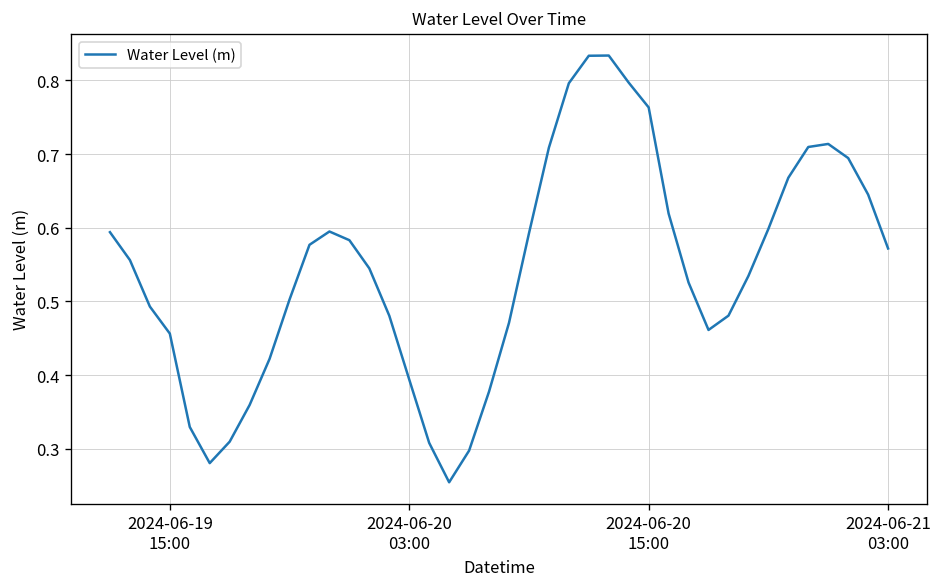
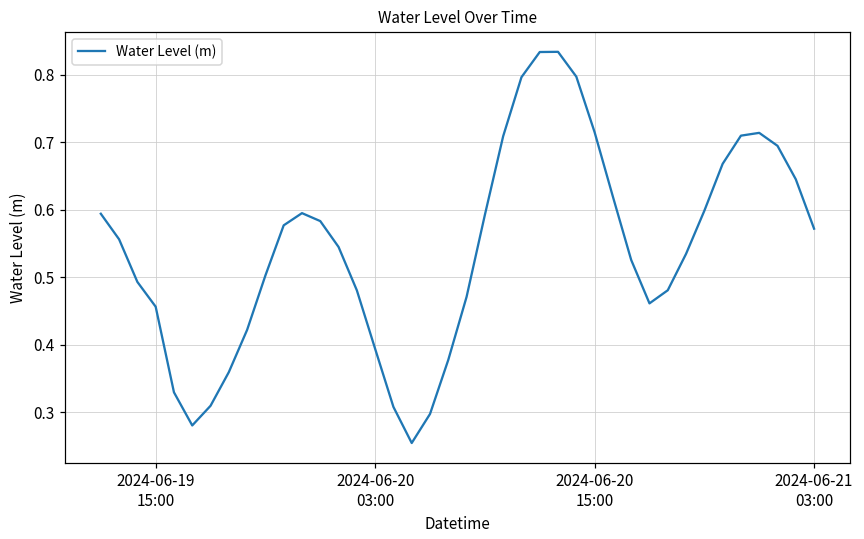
  {
    "2024-06-19 15:00": 0.46,
    "2024-06-20 03:00": 0.39,
-   "2024-06-20 15:00": 0.76,
+   "2024-06-20 15:00": 0.71,
    "2024-06-21 03:00": 0.57
  }
